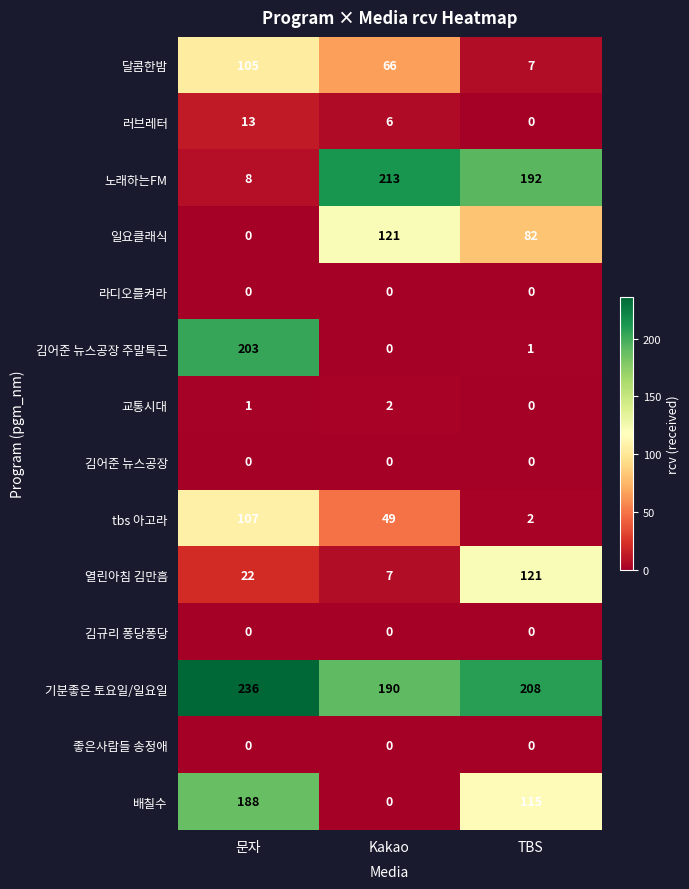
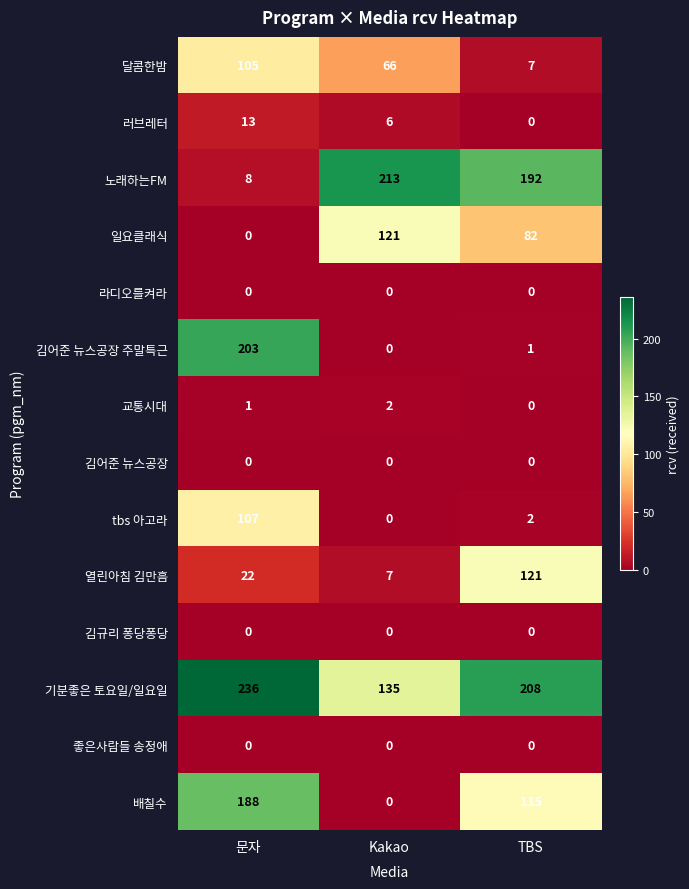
  {
    "달콤한밤": {
      "문자": 105,
      "Kakao": 66,
      "TBS": 7
    },
    "러브레터": {
      "문자": 13,
      "Kakao": 6,
      "TBS": 0
    },
    "노래하는FM": {
      "문자": 8,
      "Kakao": 213,
      "TBS": 192
    },
    "일요클래식": {
      "문자": 0,
      "Kakao": 121,
      "TBS": 82
    },
    "라디오를켜라": {
      "문자": 0,
      "Kakao": 0,
      "TBS": 0
    },
    "김어준 뉴스공장 주말특근": {
      "문자": 203,
      "Kakao": 0,
      "TBS": 1
    },
    "교통시대": {
      "문자": 1,
      "Kakao": 2,
      "TBS": 0
    },
    "김어준 뉴스공장": {
      "문자": 0,
      "Kakao": 0,
      "TBS": 0
    },
    "tbs 아고라": {
      "문자": 107,
-     "Kakao": 49,
+     "Kakao": 0,
      "TBS": 2
    },
    "열린아침 김만흠": {
      "문자": 22,
      "Kakao": 7,
      "TBS": 121
    },
    "김규리 퐁당퐁당": {
      "문자": 0,
      "Kakao": 0,
      "TBS": 0
    },
    "기분좋은 토요일/일요일": {
      "문자": 236,
-     "Kakao": 190,
+     "Kakao": 135,
      "TBS": 208
    },
    "좋은사람들 송정애": {
      "문자": 0,
      "Kakao": 0,
      "TBS": 0
    },
    "배칠수": {
      "문자": 188,
      "Kakao": 0,
      "TBS": 115
    }
  }
